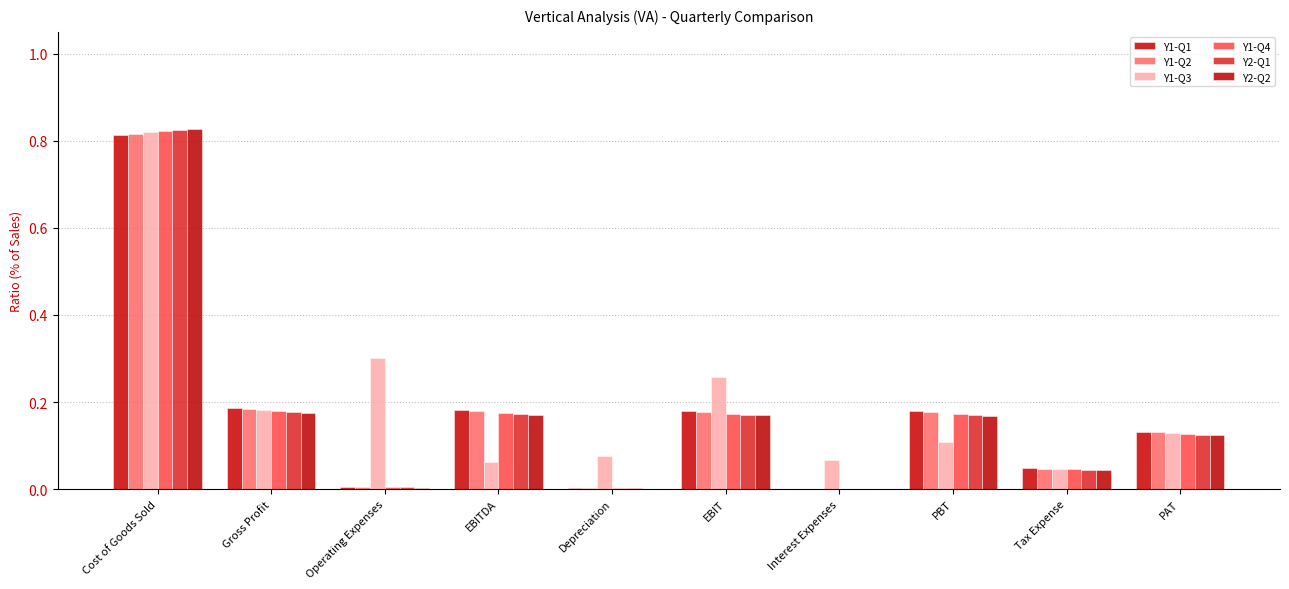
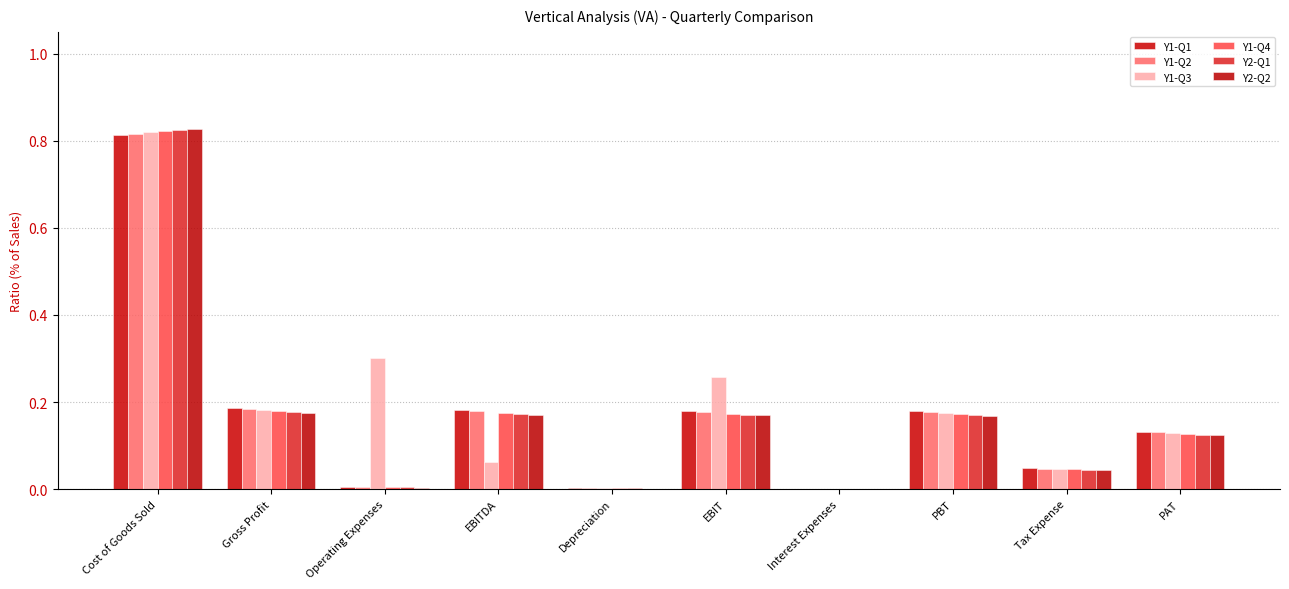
  {
    "Y1-Q3": {
      "Cost of Goods Sold": 0.82,
      "Gross Profit": 0.18,
      "Operating Expenses": 0.30,
      "EBITDA": 0.06,
-     "Depreciation": 0.08,
+     "Depreciation": 0.00,
      "EBIT": 0.26,
-     "Interest Expenses": 0.07,
-     "PBT": 0.11,
+     "Interest Expenses": 0.00,
+     "PBT": 0.17,
      "Tax Expense": 0.05,
      "PAT": 0.13
    }
  }
